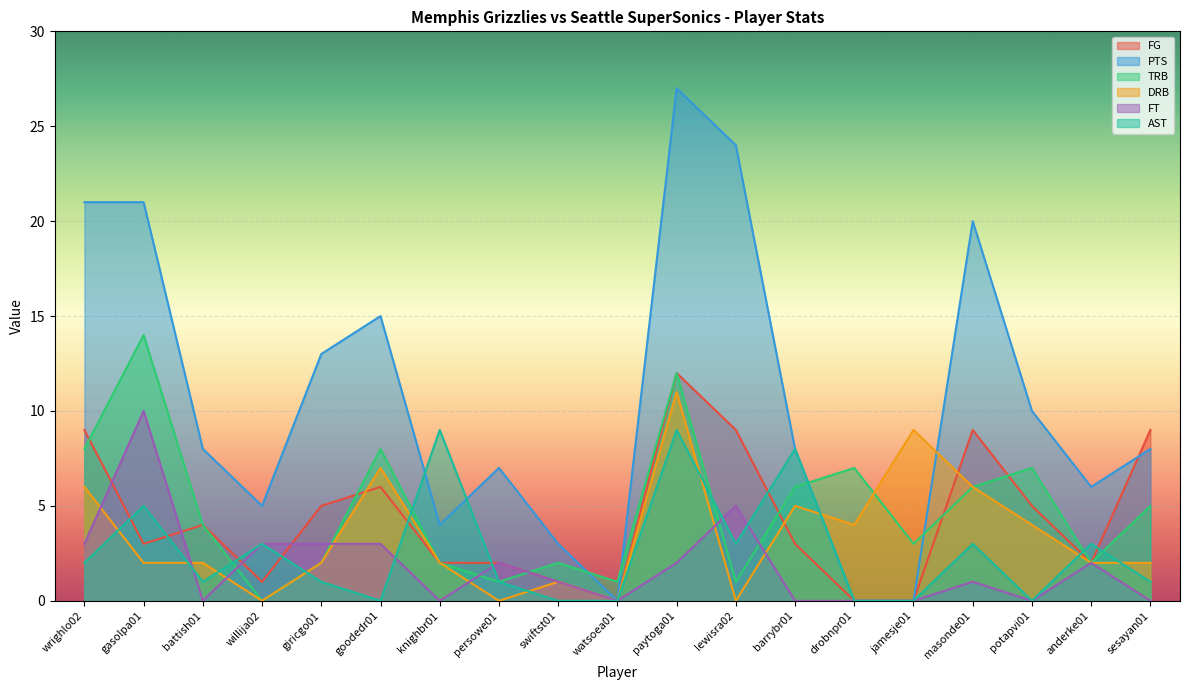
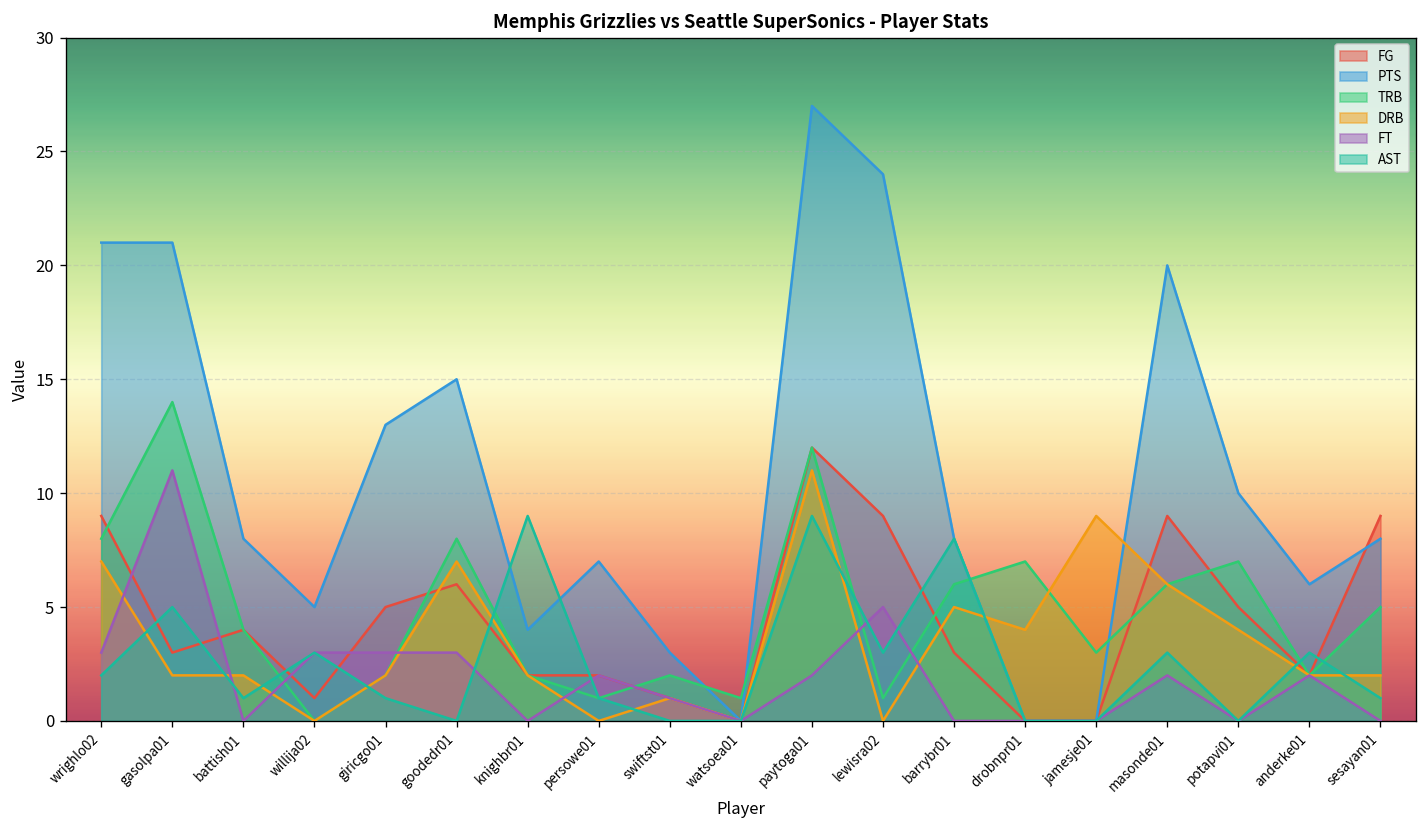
  {
    "FG": {
      "wrighlo02": 9,
      "gasolpa01": 3,
      "willija02": 1,
      "giricgo01": 5,
      "goodedr01": 6,
      "lewisra02": 9,
      "barrybr01": 3,
      "masonde01": 9,
      "potapvi01": 5,
      "sesayan01": 9
    },
    "DRB": {
-     "wrighlo02": 6,
+     "wrighlo02": 7,
      "gasolpa01": 2,
      "battish01": 2,
      "goodedr01": 7,
      "persowe01": 0,
      "paytoga01": 11,
      "lewisra02": 0,
      "barrybr01": 5,
      "drobnpr01": 4,
      "jamesje01": 9,
      "potapvi01": 4,
      "sesayan01": 2
    },
    "FT": {
      "wrighlo02": 3,
-     "gasolpa01": 10,
+     "gasolpa01": 11,
      "battish01": 0,
      "giricgo01": 3,
      "goodedr01": 3,
      "knighbr01": 0,
      "paytoga01": 2,
      "lewisra02": 5,
      "barrybr01": 0,
-     "masonde01": 1,
+     "masonde01": 2,
      "sesayan01": 0
    }
  }
